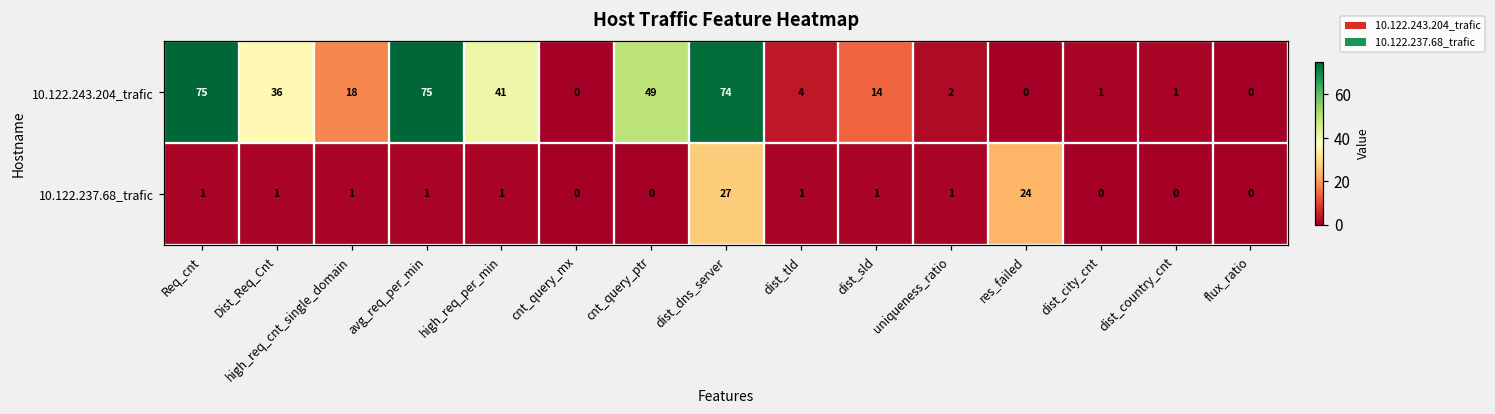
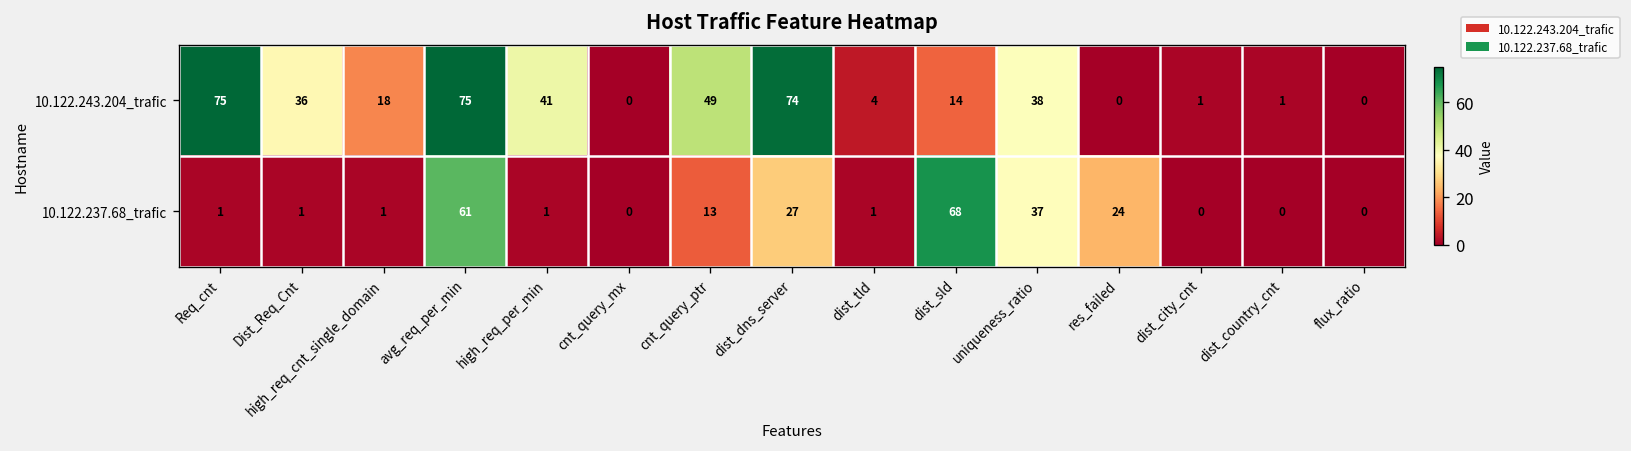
  {
    "10.122.243.204_trafic": {
      "Req_cnt": 75,
      "Dist_Req_Cnt": 36,
      "high_req_cnt_single_domain": 18,
      "avg_req_per_min": 75,
      "high_req_per_min": 41,
      "cnt_query_mx": 0,
      "cnt_query_ptr": 49,
      "dist_dns_server": 74,
      "dist_tld": 4,
      "dist_sld": 14,
-     "uniqueness_ratio": 2,
+     "uniqueness_ratio": 38,
      "res_failed": 0,
      "dist_city_cnt": 1,
      "dist_country_cnt": 1,
      "flux_ratio": 0
    },
    "10.122.237.68_trafic": {
      "Req_cnt": 1,
      "Dist_Req_Cnt": 1,
      "high_req_cnt_single_domain": 1,
-     "avg_req_per_min": 1,
+     "avg_req_per_min": 61,
      "high_req_per_min": 1,
      "cnt_query_mx": 0,
-     "cnt_query_ptr": 0,
+     "cnt_query_ptr": 13,
      "dist_dns_server": 27,
      "dist_tld": 1,
-     "dist_sld": 1,
-     "uniqueness_ratio": 1,
+     "dist_sld": 68,
+     "uniqueness_ratio": 37,
      "res_failed": 24,
      "dist_city_cnt": 0,
      "dist_country_cnt": 0,
      "flux_ratio": 0
    }
  }
